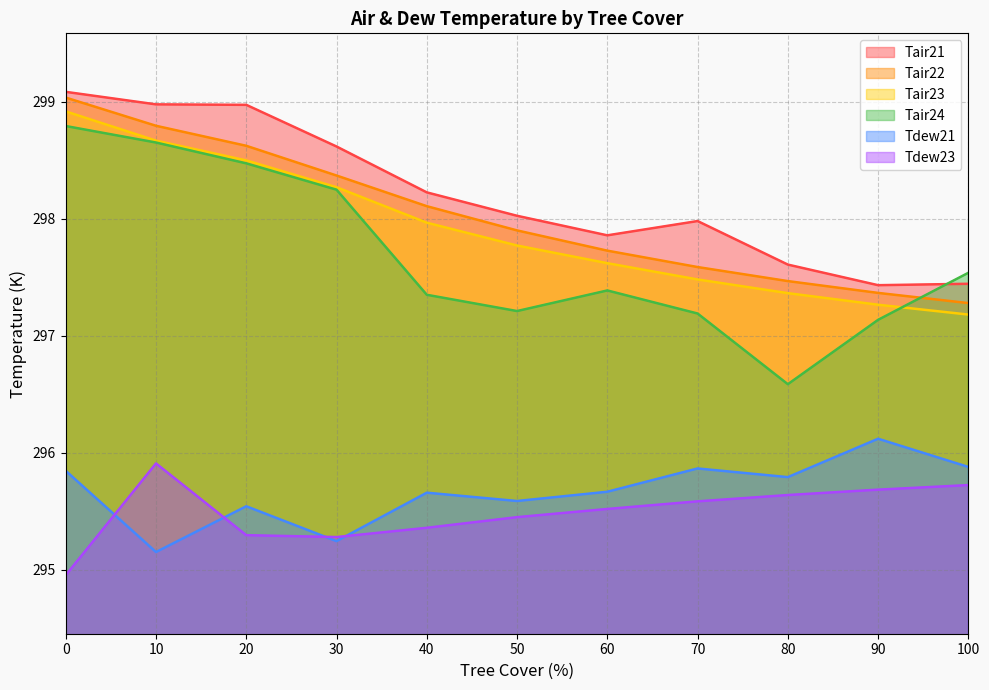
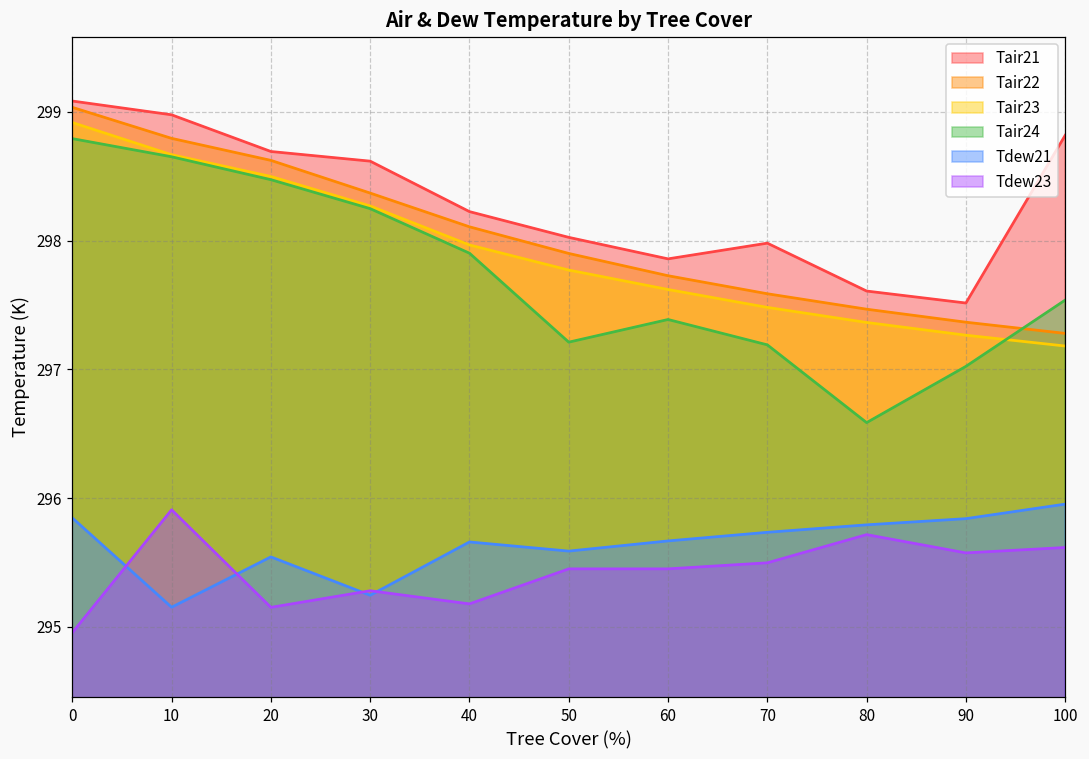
  {
    "Tair21": {
      "0": 299.08,
      "10": 298.98,
-     "20": 298.97,
+     "20": 298.69,
      "30": 298.62,
      "40": 298.23,
      "50": 298.03,
      "60": 297.86,
      "70": 297.98,
      "80": 297.61,
-     "90": 297.43,
-     "100": 297.44
+     "90": 297.52,
+     "100": 298.82
    },
    "Tair24": {
      "0": 298.79,
      "20": 298.47,
-     "40": 297.35,
+     "40": 297.90,
      "50": 297.21,
      "60": 297.39,
      "70": 297.19,
      "80": 296.59,
-     "90": 297.14,
+     "90": 297.02,
      "100": 297.54
    },
    "Tdew21": {
      "0": 295.85,
      "10": 295.15,
      "20": 295.54,
      "30": 295.25,
      "40": 295.66,
      "50": 295.59,
      "60": 295.67,
-     "70": 295.87,
+     "70": 295.73,
      "80": 295.79,
-     "90": 296.12,
-     "100": 295.88
+     "90": 295.84,
+     "100": 295.95
    },
    "Tdew23": {
      "0": 294.95,
      "10": 295.91,
-     "20": 295.30,
+     "20": 295.15,
      "30": 295.28,
-     "40": 295.36,
+     "40": 295.18,
      "50": 295.45,
-     "60": 295.52,
-     "70": 295.59,
-     "80": 295.64,
-     "90": 295.69,
-     "100": 295.72
+     "60": 295.45,
+     "70": 295.50,
+     "80": 295.72,
+     "90": 295.57,
+     "100": 295.62
    }
  }
